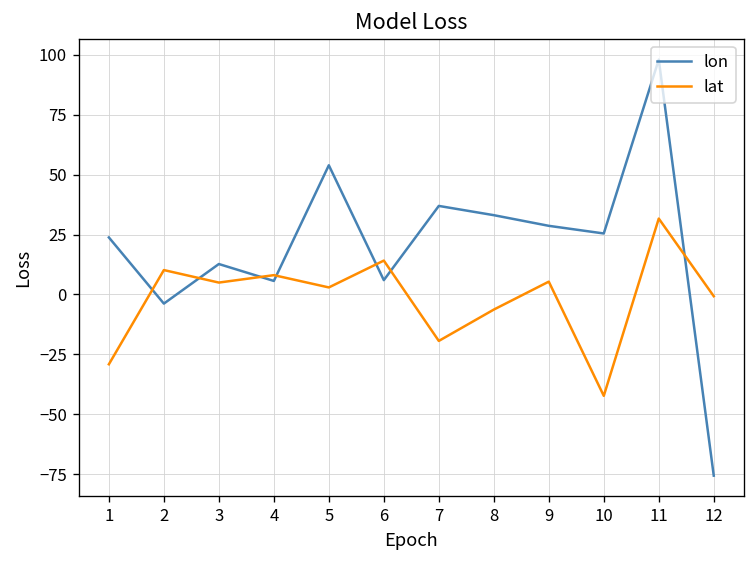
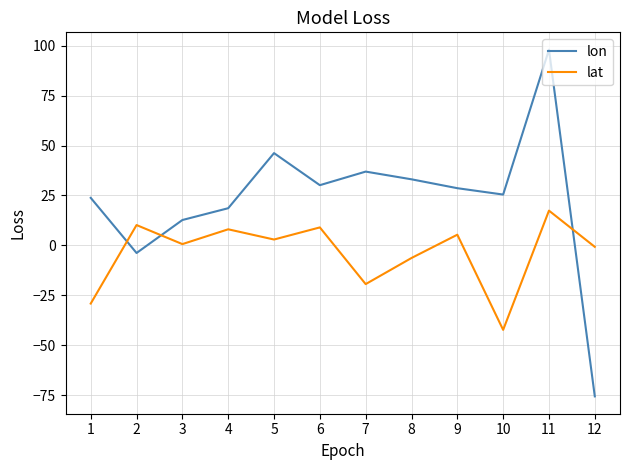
  {
    "lon": {
      "1": 24,
      "2": -4,
      "3": 13,
-     "4": 6,
-     "5": 54,
-     "6": 6,
+     "4": 19,
+     "5": 46,
+     "6": 30,
      "7": 37,
      "8": 33,
      "9": 29,
      "10": 25,
      "12": -76
    },
    "lat": {
      "1": -29,
      "2": 10,
-     "3": 5,
+     "3": 1,
      "4": 8,
      "5": 3,
-     "6": 14,
+     "6": 9,
      "7": -19,
      "8": -6,
      "9": 5,
      "10": -42,
-     "11": 32,
+     "11": 17,
      "12": -1
    }
  }
